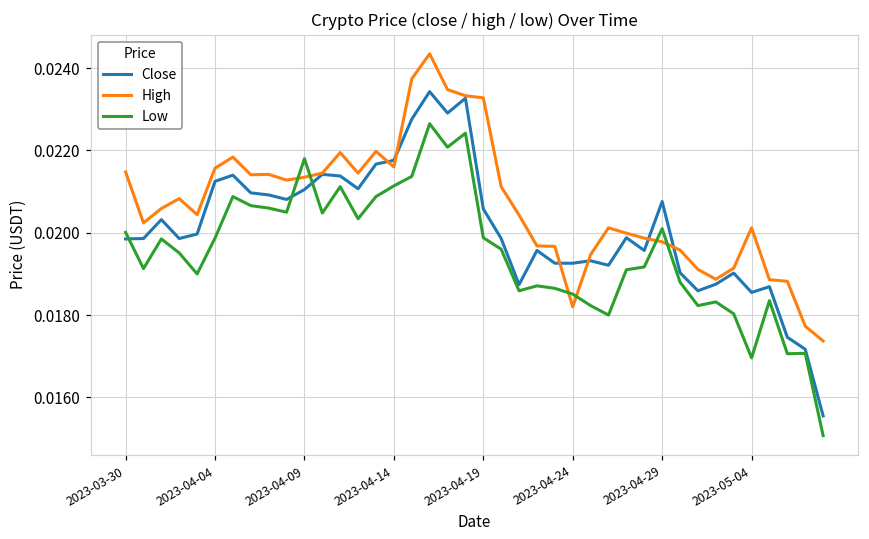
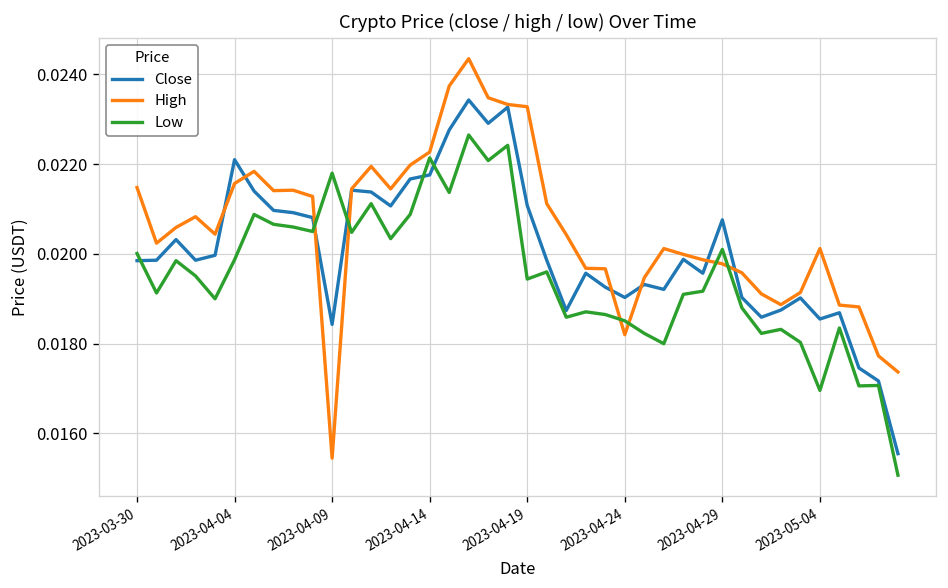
  {
    "Close": {
      "2023-03-30": 0.0199,
-     "2023-04-04": 0.0213,
-     "2023-04-09": 0.0211,
+     "2023-04-04": 0.0221,
+     "2023-04-09": 0.0184,
      "2023-04-14": 0.0218,
-     "2023-04-19": 0.0206,
-     "2023-04-24": 0.0193,
+     "2023-04-19": 0.0211,
+     "2023-04-24": 0.0190,
      "2023-04-29": 0.0208,
      "2023-05-04": 0.0186
    },
    "High": {
      "2023-03-30": 0.0215,
      "2023-04-04": 0.0216,
-     "2023-04-09": 0.0214,
-     "2023-04-14": 0.0216,
+     "2023-04-09": 0.0155,
+     "2023-04-14": 0.0223,
      "2023-04-19": 0.0233,
      "2023-04-24": 0.0182,
      "2023-04-29": 0.0198,
      "2023-05-04": 0.0201
    },
    "Low": {
      "2023-03-30": 0.0200,
      "2023-04-04": 0.0199,
      "2023-04-09": 0.0218,
-     "2023-04-14": 0.0211,
-     "2023-04-19": 0.0199,
+     "2023-04-14": 0.0221,
+     "2023-04-19": 0.0194,
      "2023-04-24": 0.0185,
      "2023-04-29": 0.0201,
      "2023-05-04": 0.0170
    }
  }
